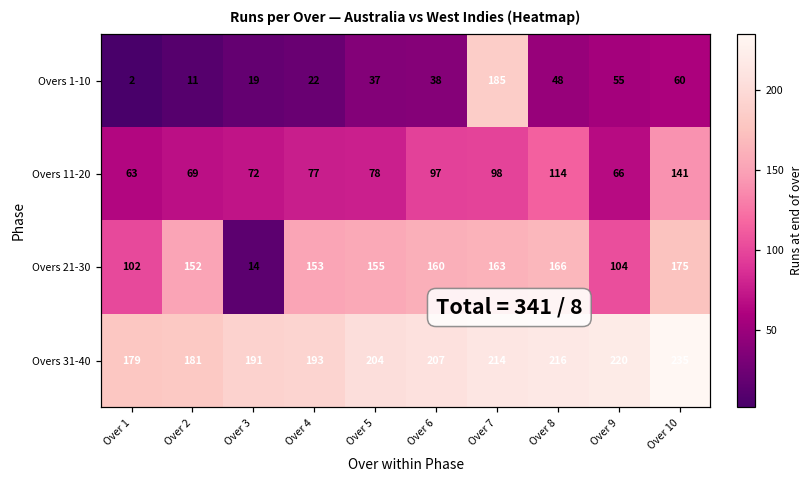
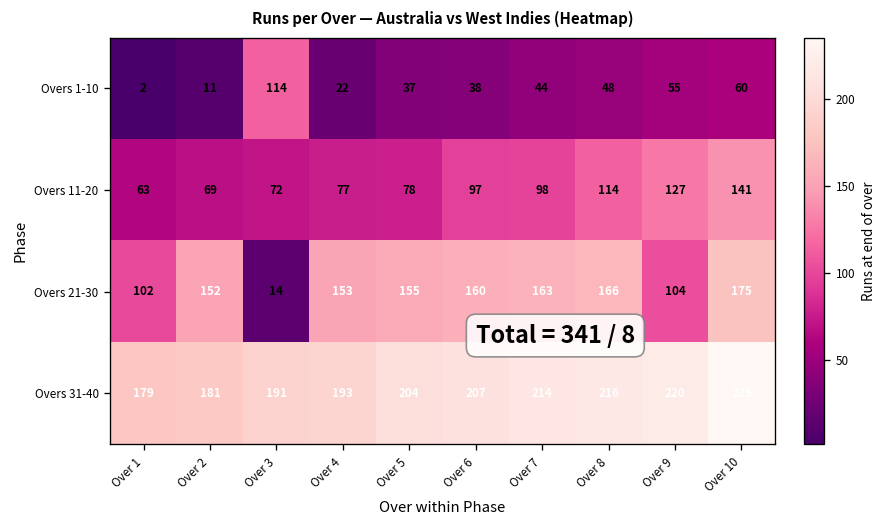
  {
    "Overs 1-10": {
      "Over 1": 2,
      "Over 2": 11,
-     "Over 3": 19,
+     "Over 3": 114,
      "Over 4": 22,
      "Over 5": 37,
      "Over 6": 38,
-     "Over 7": 185,
+     "Over 7": 44,
      "Over 8": 48,
      "Over 9": 55,
      "Over 10": 60
    },
    "Overs 11-20": {
      "Over 1": 63,
      "Over 2": 69,
      "Over 3": 72,
      "Over 4": 77,
      "Over 5": 78,
      "Over 6": 97,
      "Over 7": 98,
      "Over 8": 114,
-     "Over 9": 66,
+     "Over 9": 127,
      "Over 10": 141
    },
    "Overs 21-30": {
      "Over 1": 102,
      "Over 2": 152,
      "Over 3": 14,
      "Over 4": 153,
      "Over 5": 155,
      "Over 6": 160,
      "Over 7": 163,
      "Over 8": 166,
      "Over 9": 104,
      "Over 10": 175
    },
    "Overs 31-40": {
      "Over 1": 179,
      "Over 2": 181,
      "Over 3": 191
    }
  }
